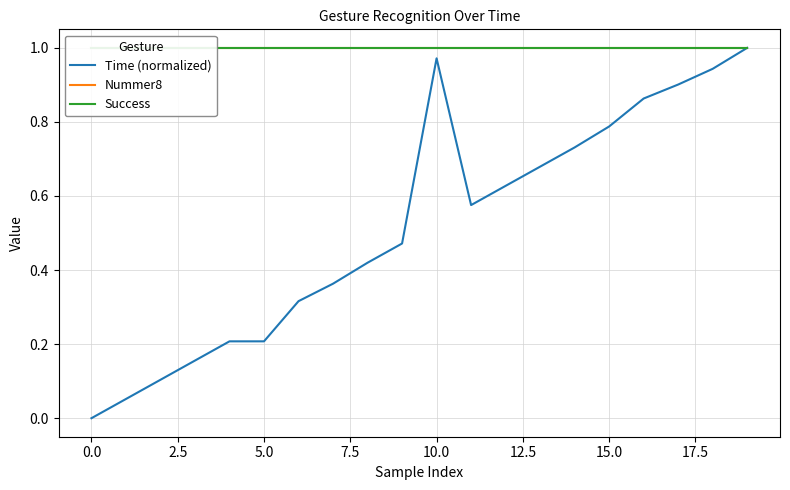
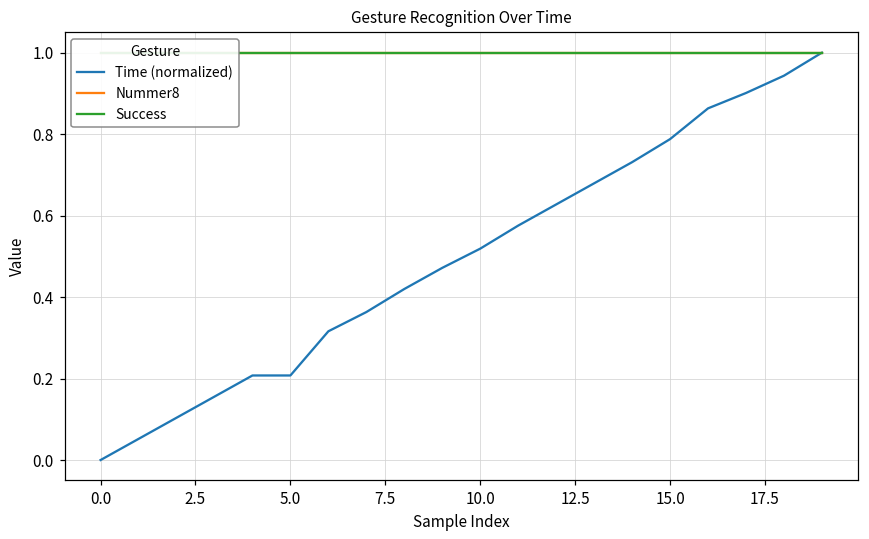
  {
    "Time (normalized)": {
      "0.0": 0.00,
      "5.0": 0.21,
-     "10.0": 0.97,
+     "10.0": 0.52,
      "15.0": 0.79
    },
    "Success": {
      "5.0": 1.00,
      "10.0": 1.00,
      "15.0": 1.00
    }
  }
